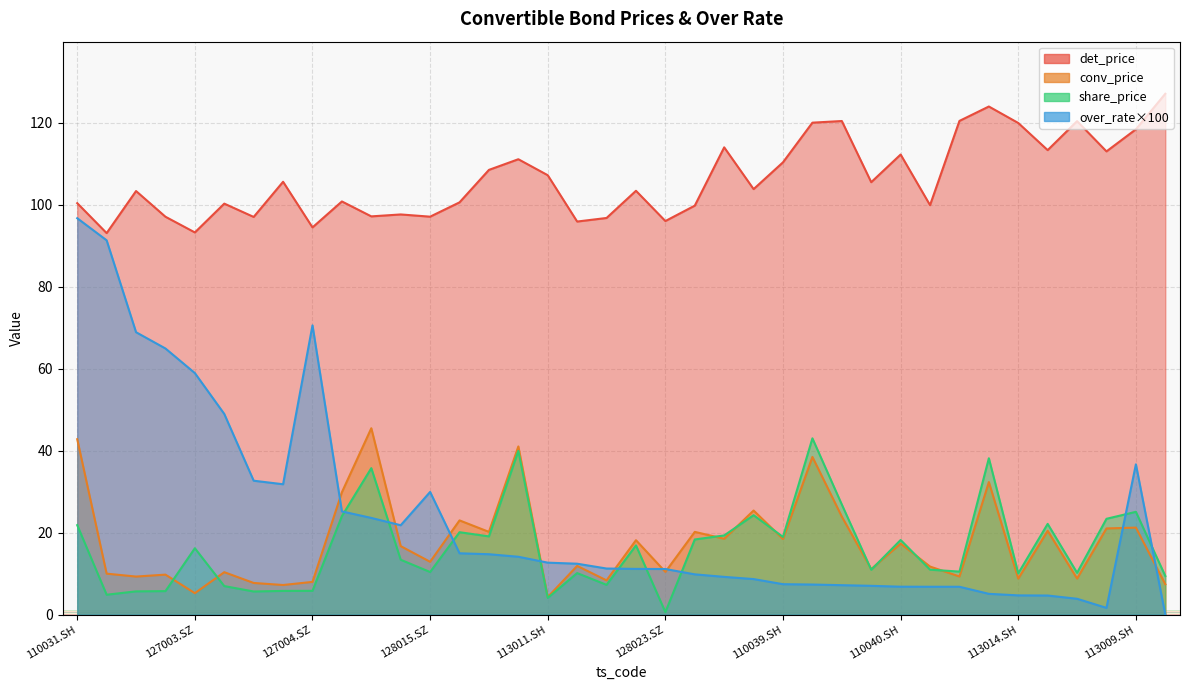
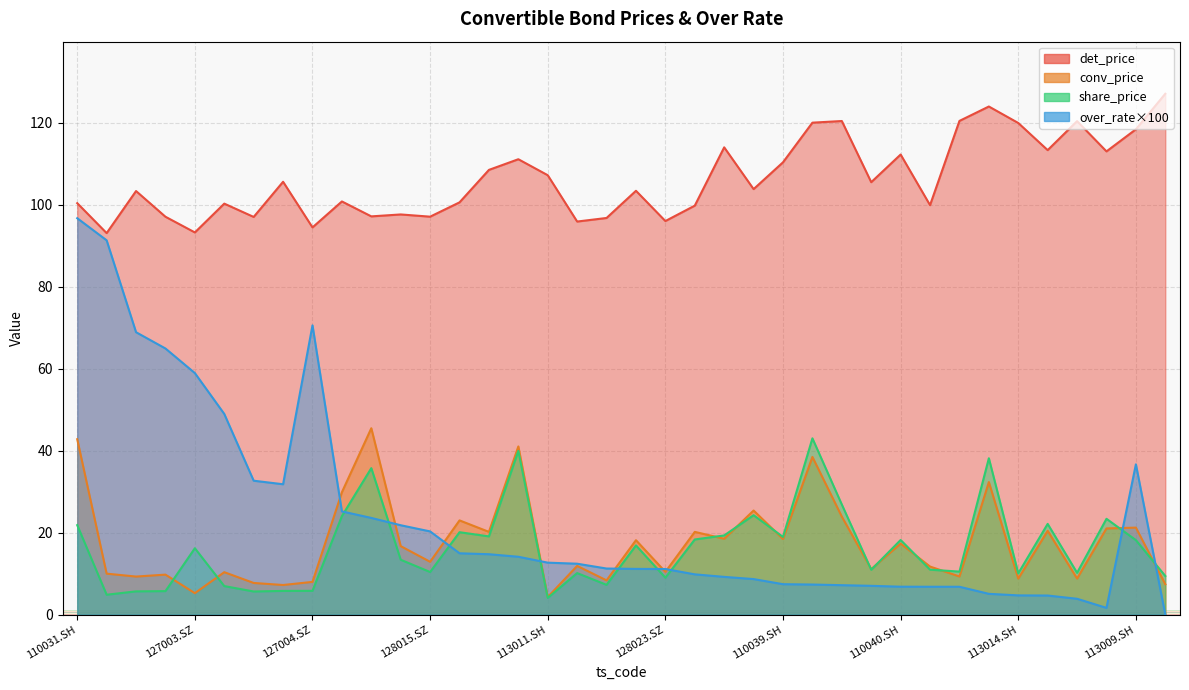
  {
    "share_price": {
      "110031.SH": 22,
      "127003.SZ": 16,
      "127004.SZ": 6,
      "128015.SZ": 10,
-     "128023.SZ": 1,
+     "128023.SZ": 9,
      "110040.SH": 18,
      "113014.SH": 10,
-     "113009.SH": 25
+     "113009.SH": 18
    },
    "over_rate×100": {
      "110031.SH": 97,
      "127003.SZ": 59,
      "127004.SZ": 71,
-     "128015.SZ": 30,
+     "128015.SZ": 20,
      "113011.SH": 13,
      "128023.SZ": 11,
      "110039.SH": 7,
      "110040.SH": 7,
      "113014.SH": 5,
      "113009.SH": 37
    }
  }
